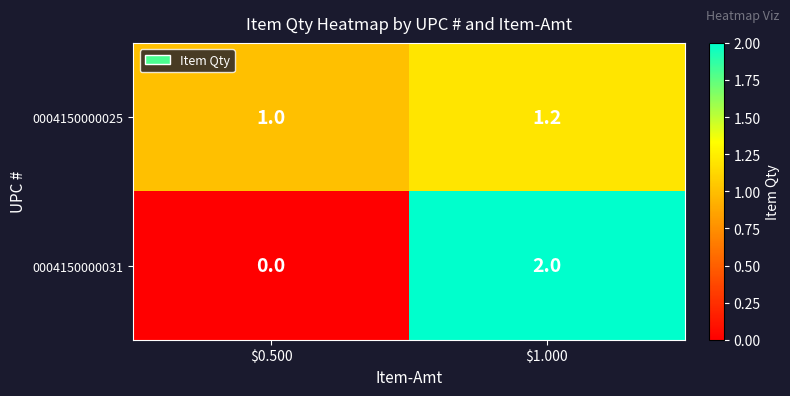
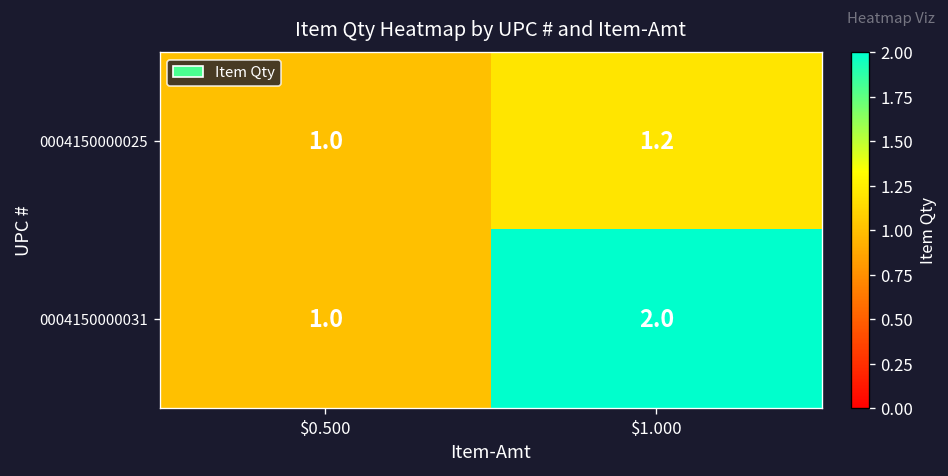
  {
    "0004150000025": {
      "$0.500": 1.0,
      "$1.000": 1.2
    },
    "0004150000031": {
-     "$0.500": 0.0,
+     "$0.500": 1.0,
      "$1.000": 2.0
    }
  }
